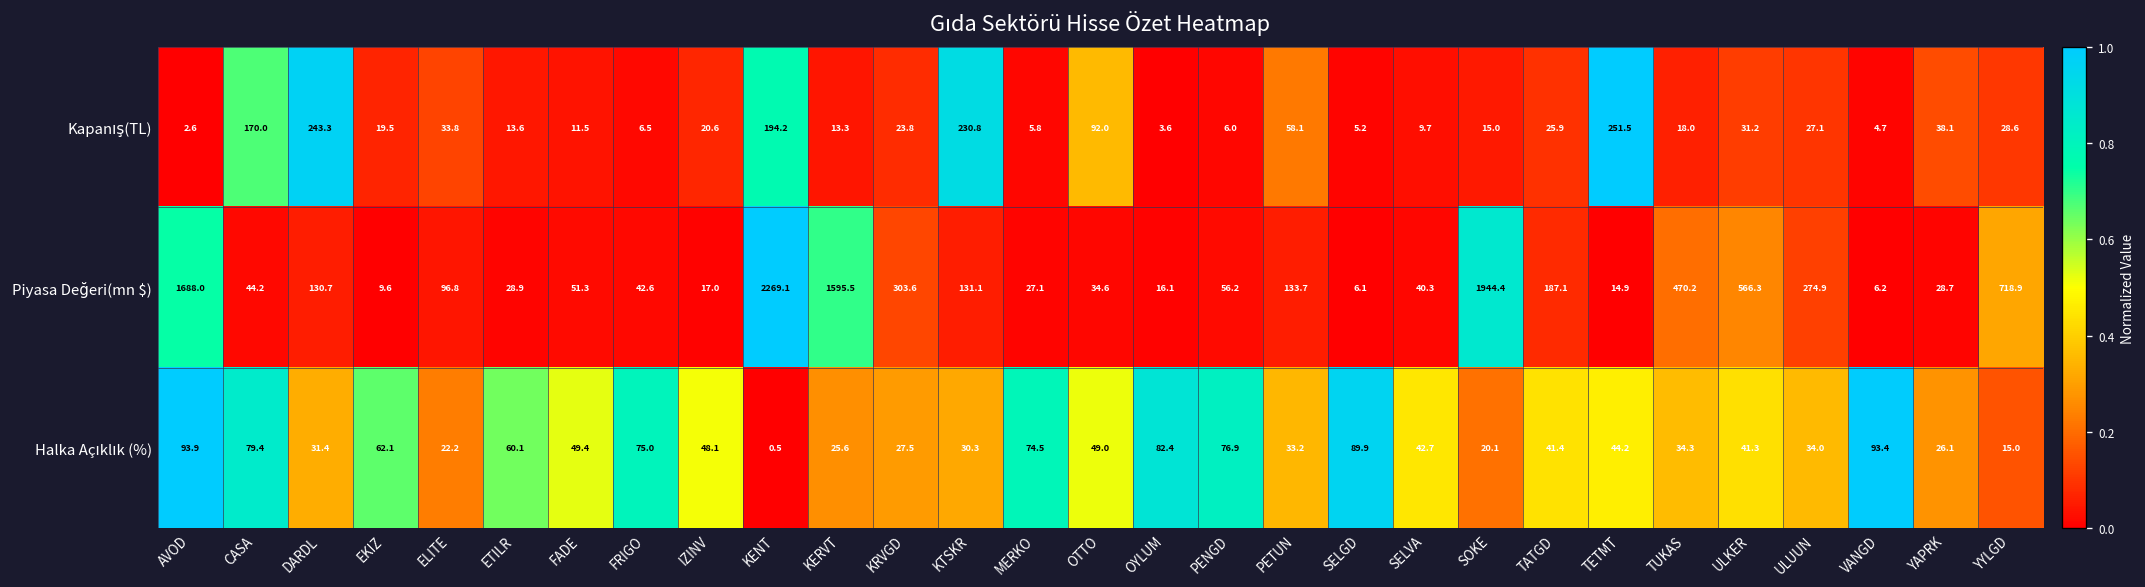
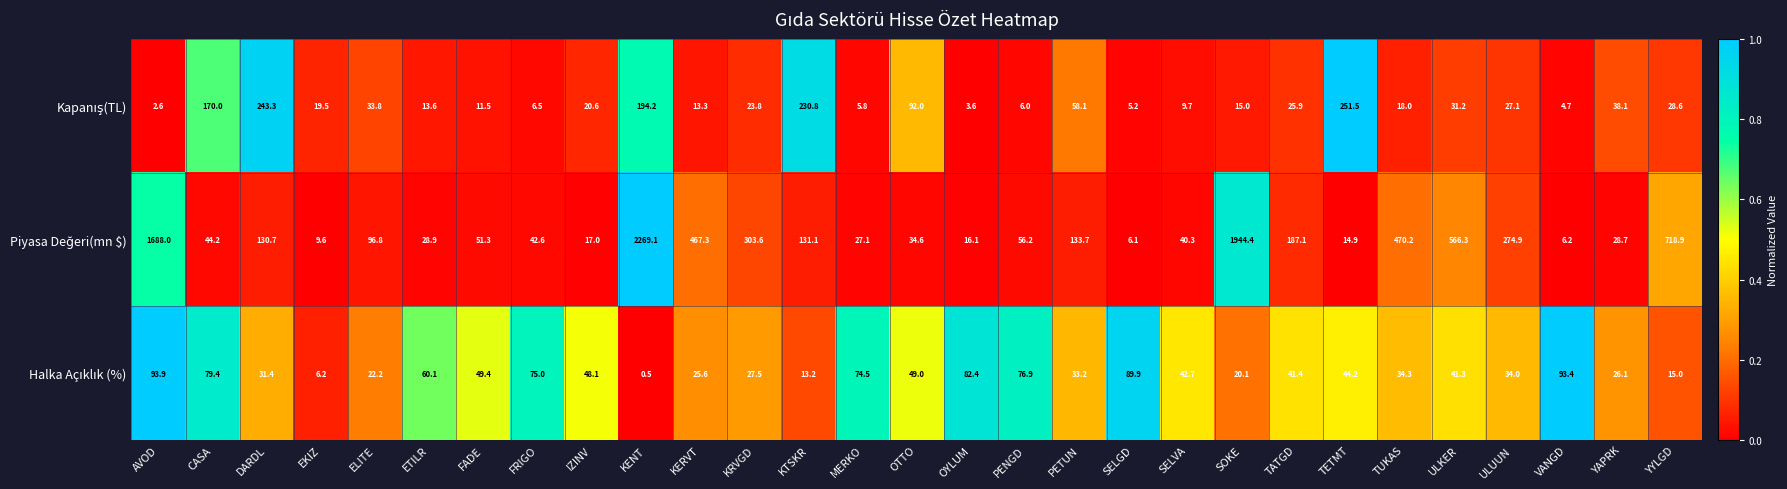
  {
    "Kapanış(TL)": {
      "AVOD": 2.6,
      "CASA": 170.0,
      "DARDL": 243.3,
      "EKIZ": 19.5,
      "ELITE": 33.8,
      "ETILR": 13.6,
      "FADE": 11.5,
      "FRIGO": 6.5,
      "IZINV": 20.6,
      "KENT": 194.2,
      "KERVT": 13.3,
      "KRVGD": 23.8,
      "KTSKR": 230.8,
      "MERKO": 5.8,
      "OTTO": 92.0,
      "OYLUM": 3.6,
      "PENGD": 6.0,
      "PETUN": 58.1,
      "SELGD": 5.2,
      "SELVA": 9.7,
      "SOKE": 15.0,
      "TATGD": 25.9,
      "TETMT": 251.5,
      "TUKAS": 18.0,
      "ULKER": 31.2,
      "ULUUN": 27.1,
      "VANGD": 4.7,
      "YAPRK": 38.1,
      "YYLGD": 28.6
    },
    "Piyasa Değeri(mn $)": {
      "AVOD": 1688.0,
      "CASA": 44.2,
      "DARDL": 130.7,
      "EKIZ": 9.6,
      "ELITE": 96.8,
      "ETILR": 28.9,
      "FADE": 51.3,
      "FRIGO": 42.6,
      "IZINV": 17.0,
      "KENT": 2269.1,
-     "KERVT": 1595.5,
+     "KERVT": 467.3,
      "KRVGD": 303.6,
      "KTSKR": 131.1,
      "MERKO": 27.1,
      "OTTO": 34.6,
      "OYLUM": 16.1,
      "PENGD": 56.2,
      "PETUN": 133.7,
      "SELGD": 6.1,
      "SELVA": 40.3,
      "SOKE": 1944.4,
      "TATGD": 187.1,
      "TETMT": 14.9,
      "TUKAS": 470.2,
      "ULKER": 566.3,
      "ULUUN": 274.9,
      "VANGD": 6.2,
      "YAPRK": 28.7,
      "YYLGD": 718.9
    },
    "Halka Açıklık (%)": {
      "AVOD": 93.9,
      "CASA": 79.4,
      "DARDL": 31.4,
-     "EKIZ": 62.1,
+     "EKIZ": 6.2,
      "ELITE": 22.2,
      "ETILR": 60.1,
      "FADE": 49.4,
      "FRIGO": 75.0,
      "IZINV": 48.1,
      "KENT": 0.5,
      "KERVT": 25.6,
      "KRVGD": 27.5,
-     "KTSKR": 30.3,
+     "KTSKR": 13.2,
      "MERKO": 74.5,
      "OTTO": 49.0,
      "OYLUM": 82.4,
      "PENGD": 76.9,
      "PETUN": 33.2,
      "SELGD": 89.9,
      "SELVA": 42.7,
      "SOKE": 20.1,
      "TATGD": 41.4,
      "TETMT": 44.2,
      "TUKAS": 34.3,
      "ULKER": 41.3,
      "ULUUN": 34.0,
      "VANGD": 93.4,
      "YAPRK": 26.1,
      "YYLGD": 15.0
    }
  }
